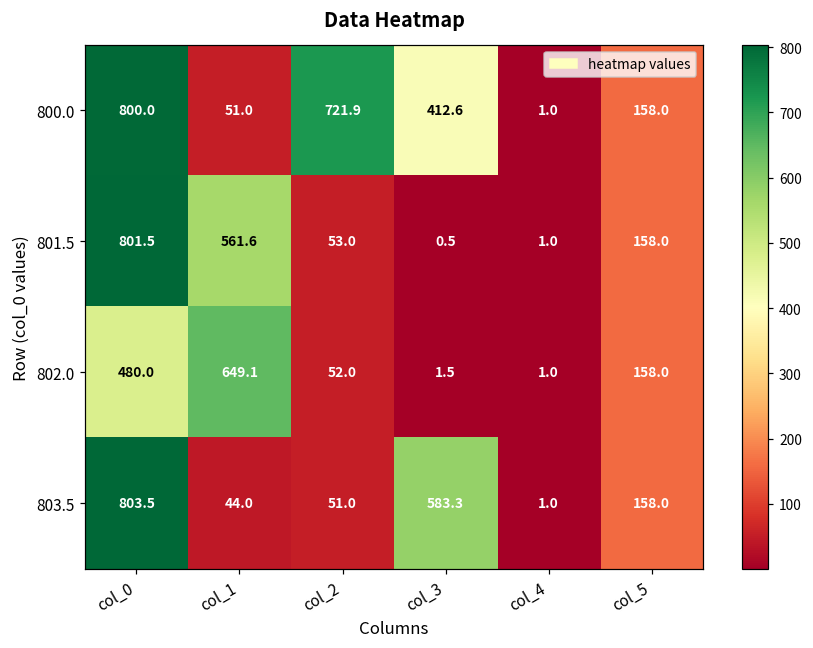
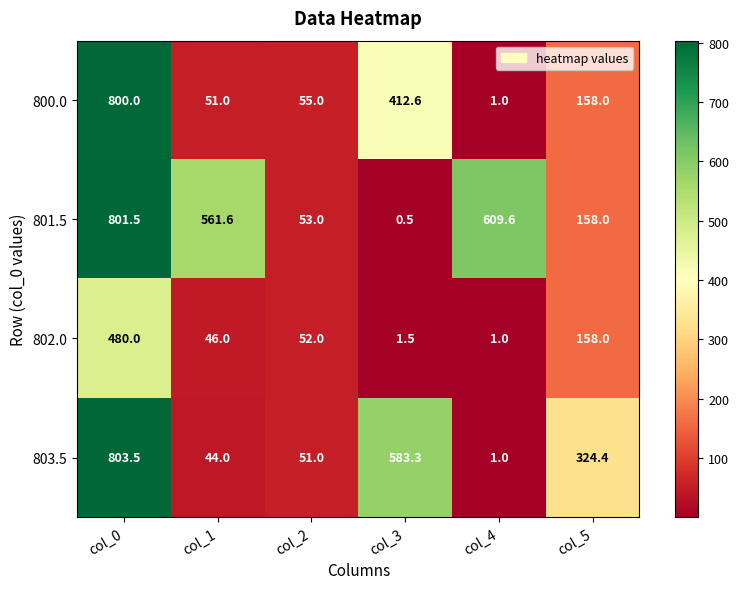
  {
    "800.0": {
      "col_0": 800.0,
      "col_1": 51.0,
-     "col_2": 721.9,
+     "col_2": 55.0,
      "col_3": 412.6,
      "col_4": 1.0,
      "col_5": 158.0
    },
    "801.5": {
      "col_0": 801.5,
      "col_1": 561.6,
      "col_2": 53.0,
      "col_3": 0.5,
-     "col_4": 1.0,
+     "col_4": 609.6,
      "col_5": 158.0
    },
    "802.0": {
      "col_0": 480.0,
-     "col_1": 649.1,
+     "col_1": 46.0,
      "col_2": 52.0,
      "col_3": 1.5,
      "col_4": 1.0,
      "col_5": 158.0
    },
    "803.5": {
      "col_0": 803.5,
      "col_1": 44.0,
      "col_2": 51.0,
      "col_3": 583.3,
      "col_4": 1.0,
-     "col_5": 158.0
+     "col_5": 324.4
    }
  }
